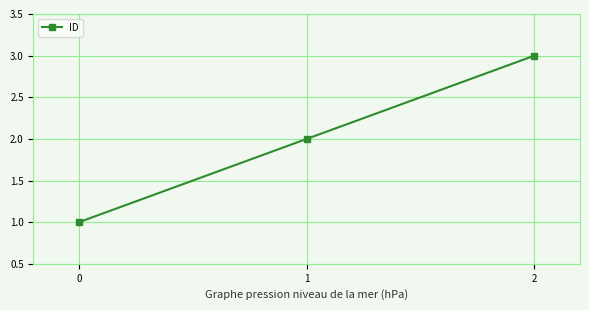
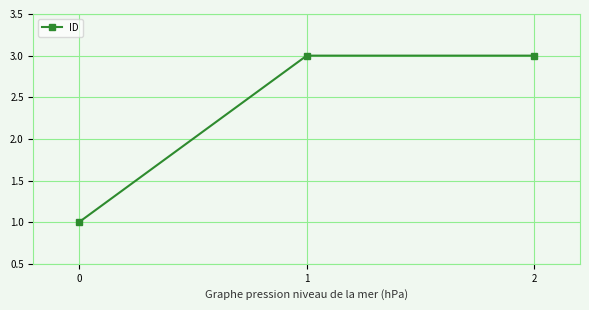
  {
    "0": 1,
-   "1": 2,
+   "1": 3,
    "2": 3
  }
